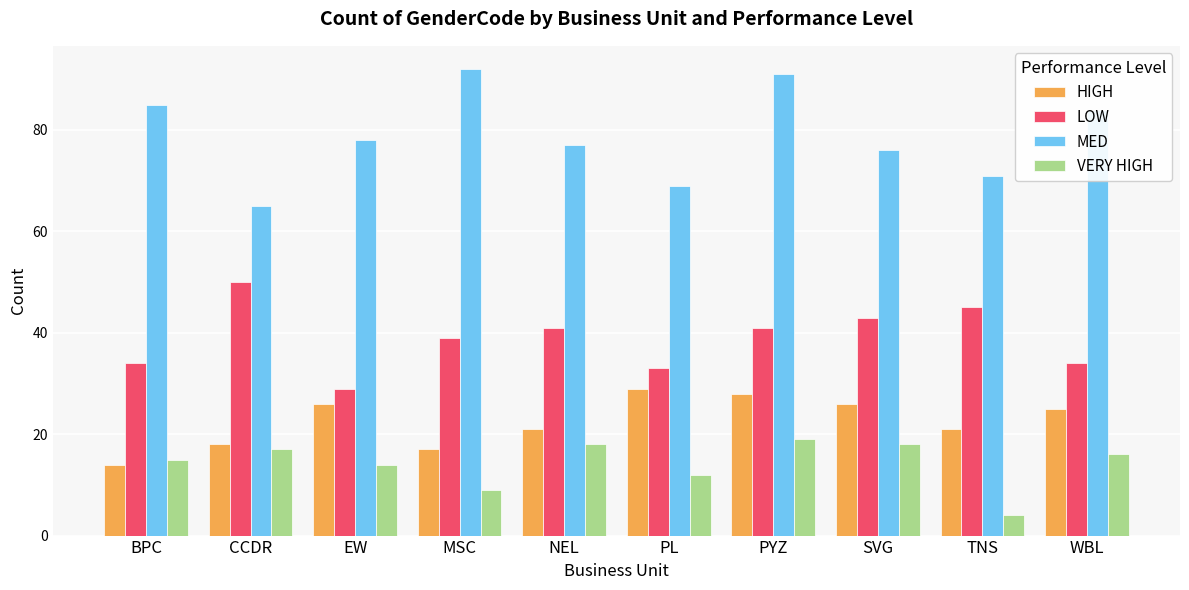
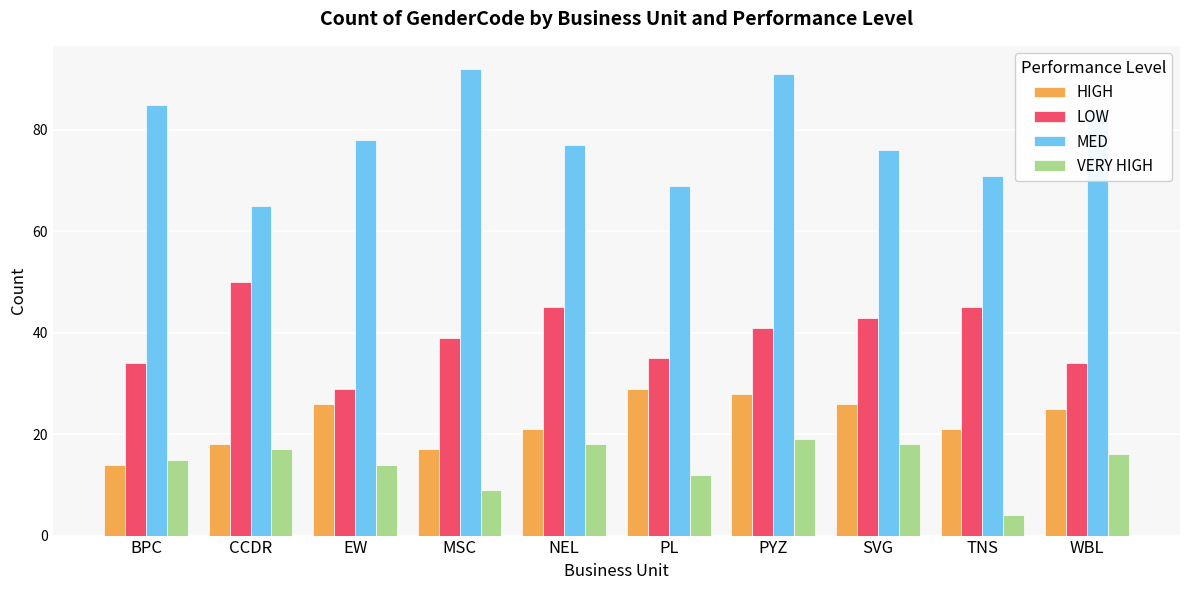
  {
    "HIGH": {
      "BPC": 14,
      "CCDR": 18,
      "EW": 26,
      "MSC": 17,
      "NEL": 21,
      "PL": 29,
      "PYZ": 28,
      "SVG": 26,
      "TNS": 21,
      "WBL": 25
    },
    "LOW": {
      "BPC": 34,
      "CCDR": 50,
      "EW": 29,
      "MSC": 39,
-     "NEL": 41,
-     "PL": 33,
+     "NEL": 45,
+     "PL": 35,
      "PYZ": 41,
      "SVG": 43,
      "TNS": 45,
      "WBL": 34
    },
    "MED": {
      "BPC": 85,
      "CCDR": 65,
      "EW": 78,
      "MSC": 92,
      "NEL": 77,
      "PL": 69,
      "PYZ": 91,
      "SVG": 76,
      "TNS": 71
    },
    "VERY HIGH": {
      "BPC": 15,
      "CCDR": 17,
      "EW": 14,
      "MSC": 9,
      "NEL": 18,
      "PL": 12,
      "PYZ": 19,
      "SVG": 18,
      "TNS": 4,
      "WBL": 16
    }
  }
